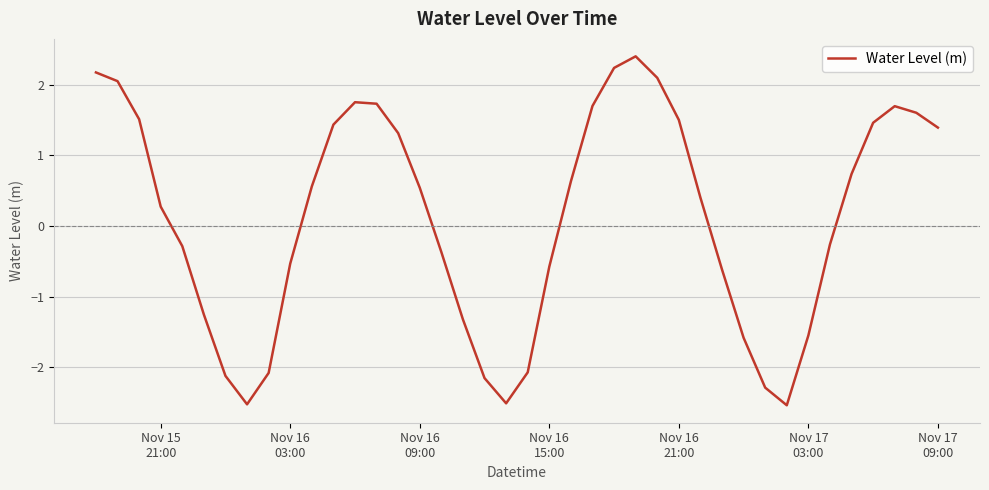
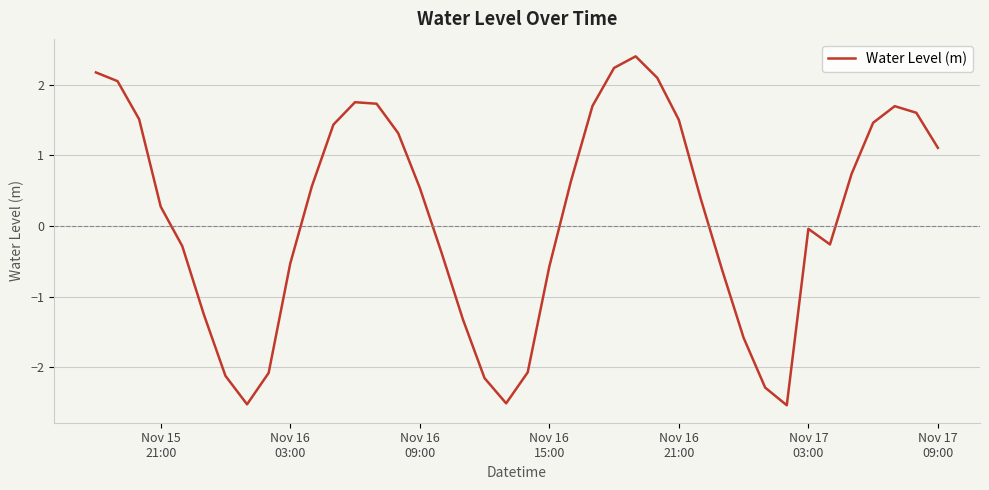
  {
    "Nov 15 21:00": 0.3,
    "Nov 16 03:00": -0.5,
    "Nov 16 09:00": 0.5,
    "Nov 16 15:00": -0.6,
    "Nov 16 21:00": 1.5,
-   "Nov 17 03:00": -1.6,
-   "Nov 17 09:00": 1.4
+   "Nov 17 03:00": 0.0,
+   "Nov 17 09:00": 1.1
  }
